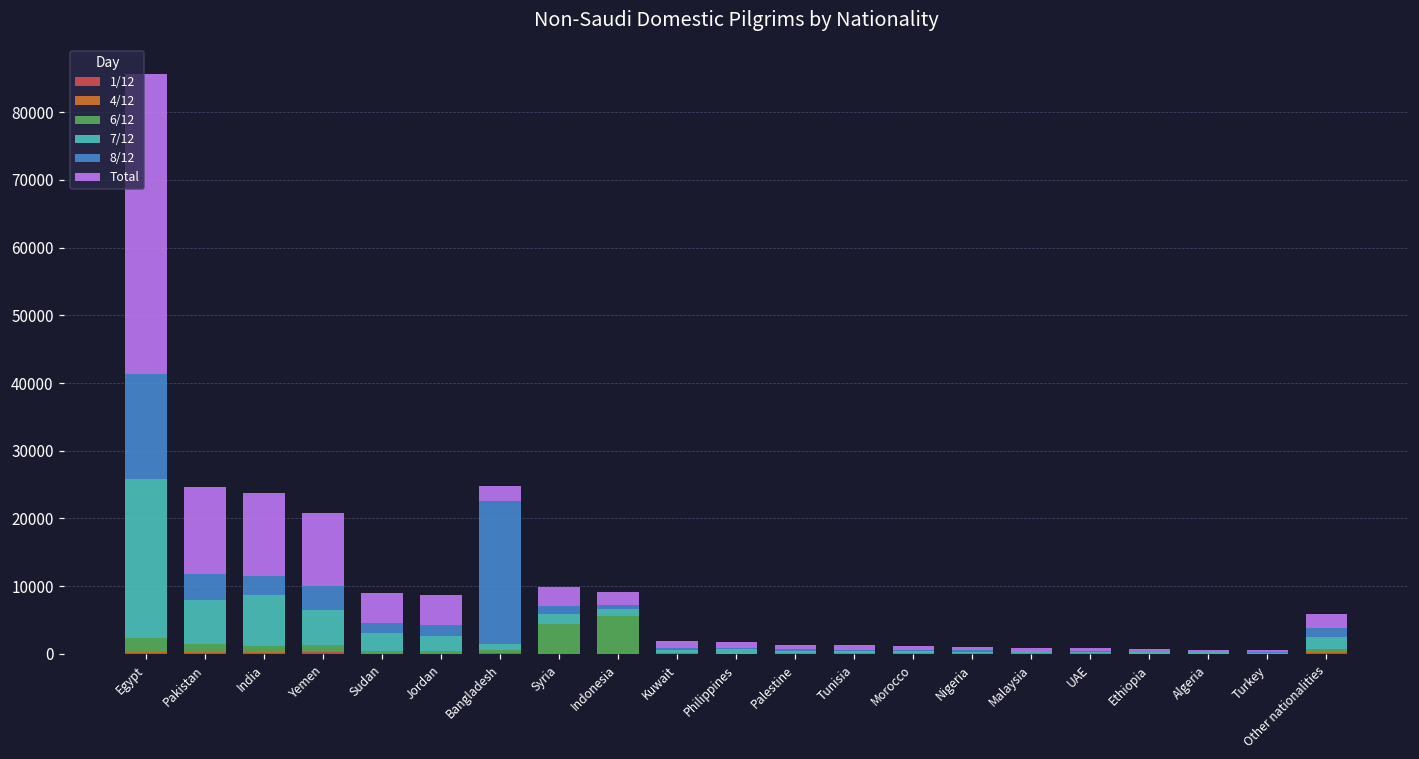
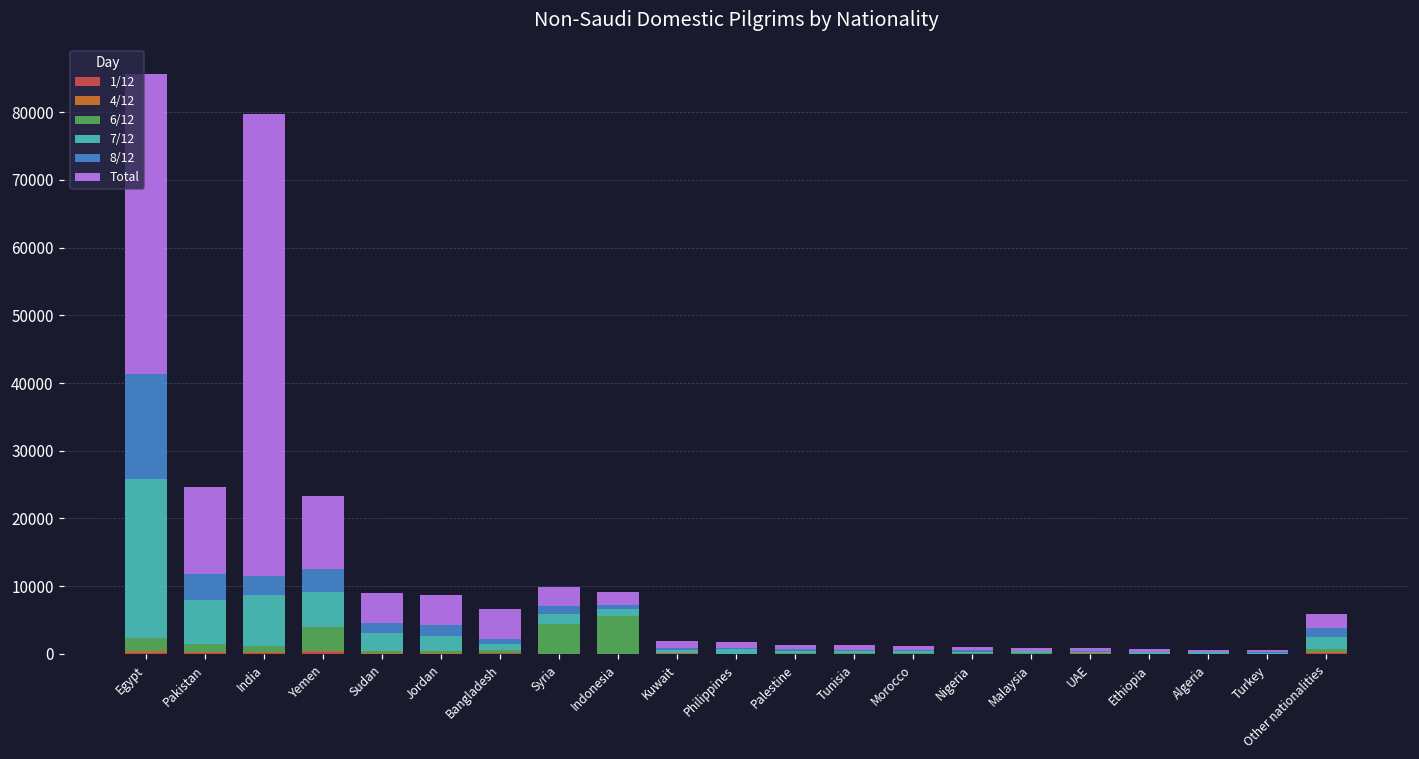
  {
    "6/12": {
      "Egypt": 2000,
      "Pakistan": 1000,
      "India": 1000,
-     "Yemen": 1000,
+     "Yemen": 4000,
      "Syria": 4000,
      "Indonesia": 6000,
      "Other nationalities": 0
    },
    "7/12": {
      "Egypt": 23000,
      "Pakistan": 7000,
      "India": 8000,
      "Yemen": 5000,
      "Sudan": 3000,
      "Jordan": 2000,
      "Bangladesh": 1000,
      "Syria": 1000,
      "Indonesia": 1000,
      "Kuwait": 0,
      "Philippines": 1000,
      "Other nationalities": 2000
    },
    "8/12": {
      "Egypt": 16000,
      "Pakistan": 4000,
      "India": 3000,
      "Yemen": 3000,
      "Sudan": 1000,
      "Jordan": 2000,
-     "Bangladesh": 21000,
+     "Bangladesh": 1000,
      "Syria": 1000,
      "Indonesia": 1000,
      "Other nationalities": 1000
    },
    "Total": {
      "Egypt": 44000,
      "Pakistan": 13000,
-     "India": 12000,
+     "India": 68000,
      "Yemen": 11000,
      "Sudan": 5000,
      "Jordan": 4000,
-     "Bangladesh": 2000,
+     "Bangladesh": 4000,
      "Syria": 3000,
      "Indonesia": 2000,
      "Kuwait": 1000,
      "Philippines": 1000,
      "Palestine": 1000,
      "Tunisia": 1000,
      "Morocco": 1000,
      "Nigeria": 1000,
      "Malaysia": 0,
      "UAE": 0,
      "Other nationalities": 2000
    }
  }
